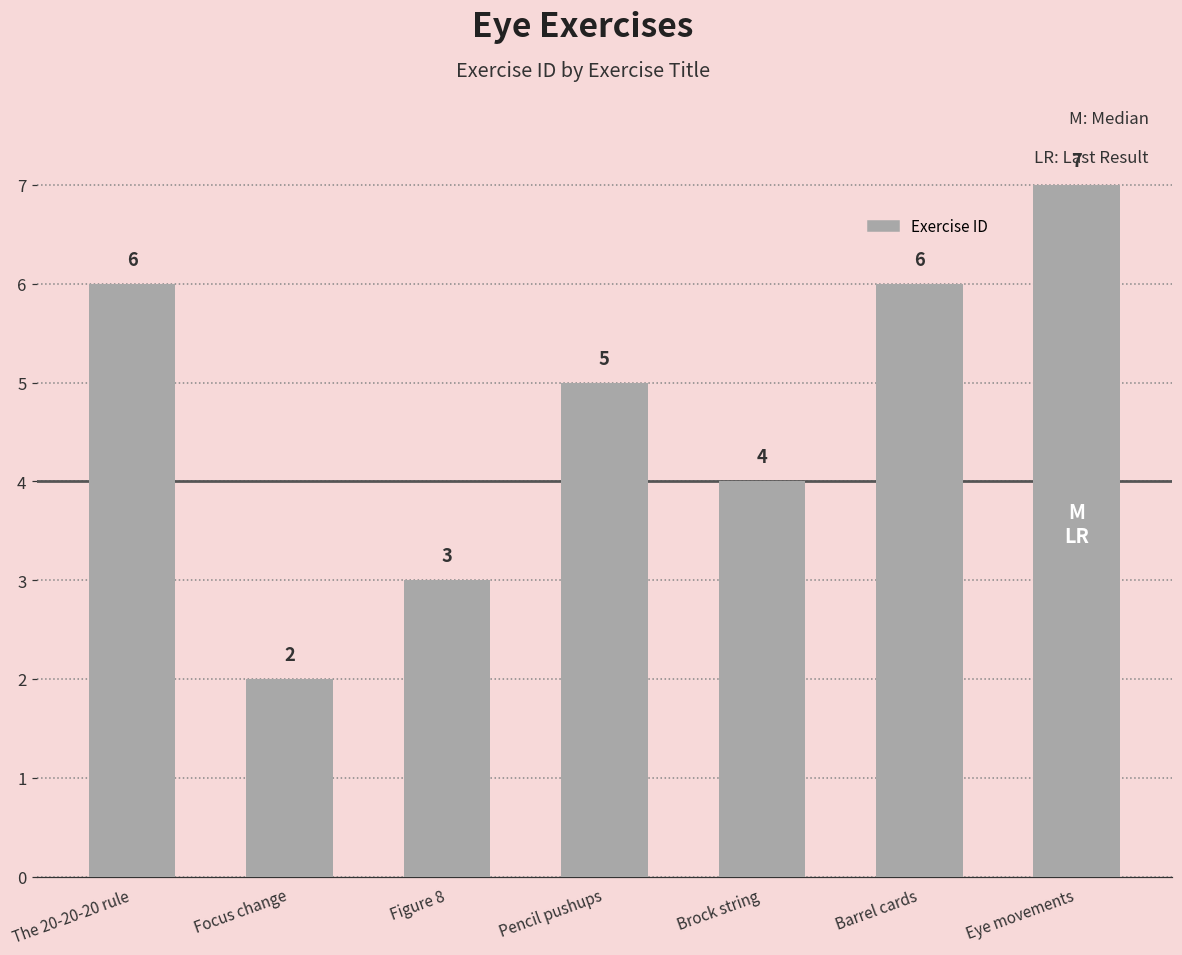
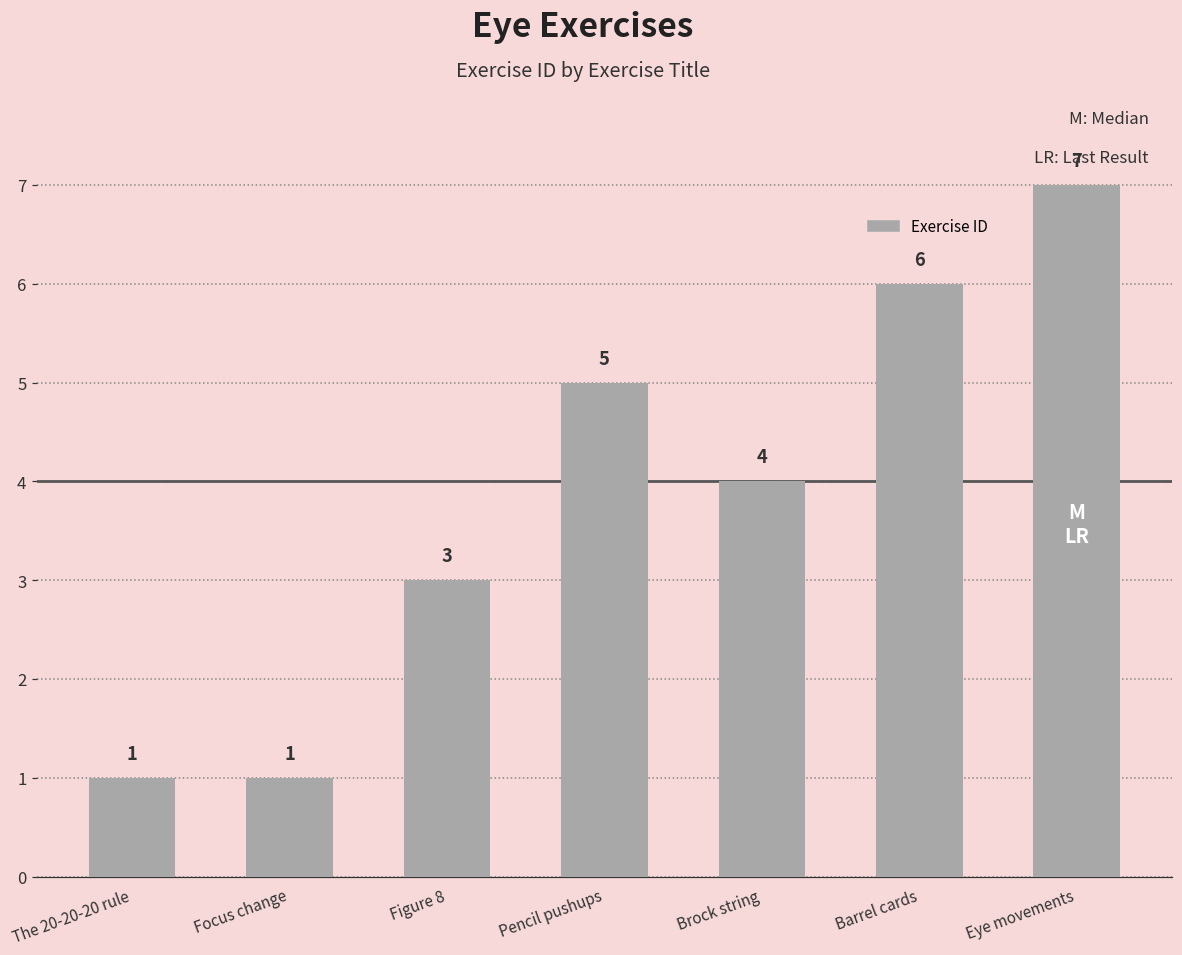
  {
-   "The 20-20-20 rule": 6,
-   "Focus change": 2,
+   "The 20-20-20 rule": 1,
+   "Focus change": 1,
    "Figure 8": 3,
    "Pencil pushups": 5,
    "Brock string": 4,
    "Barrel cards": 6
  }
